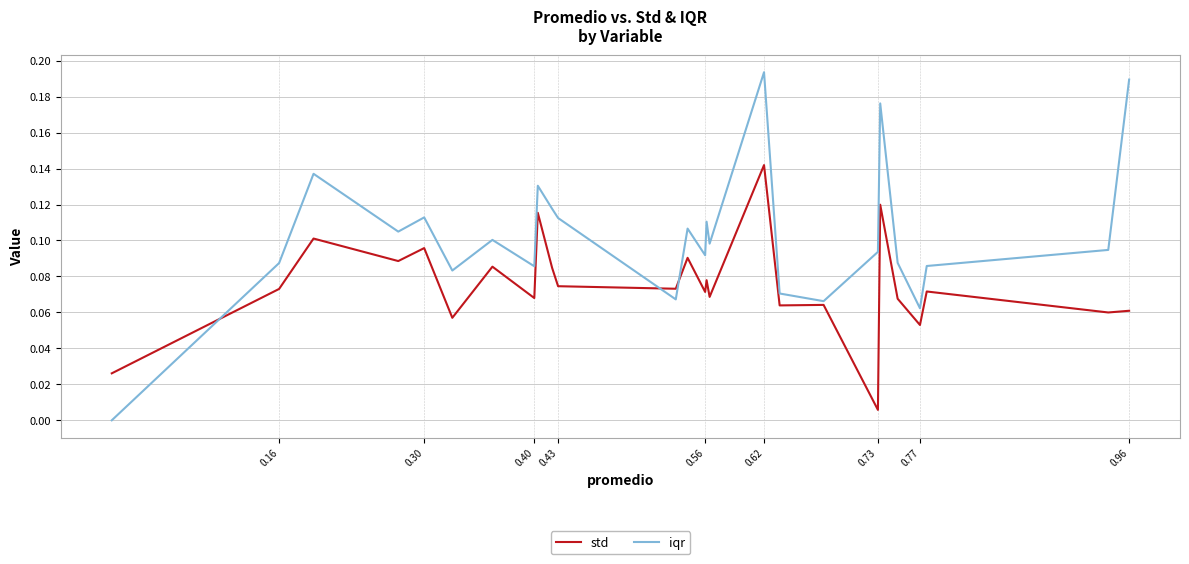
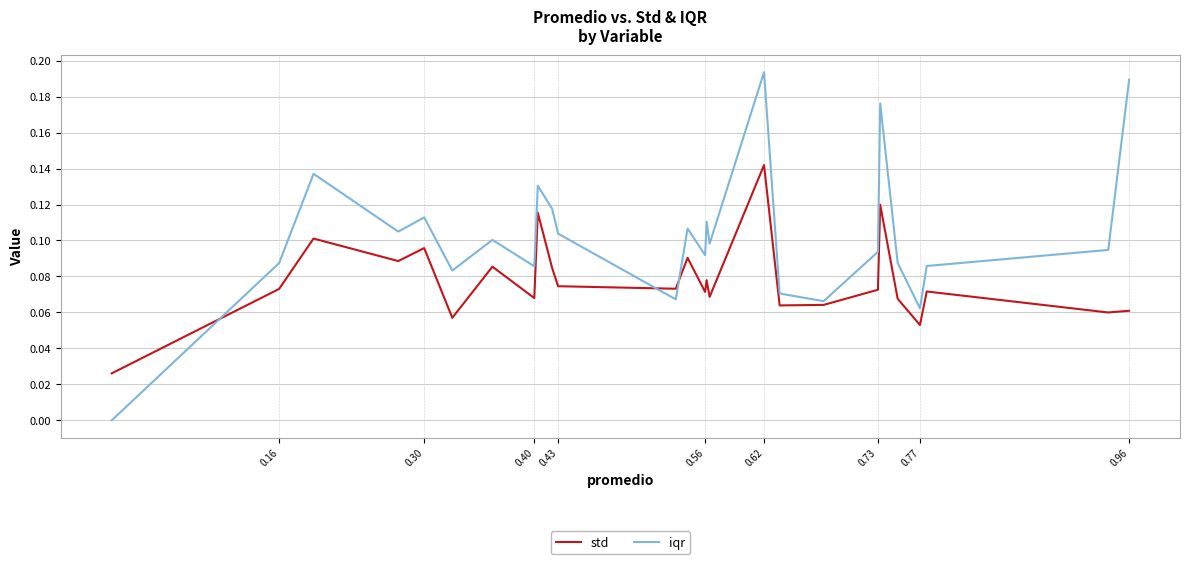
  {
    "std": {
      "0.16": 0.073,
      "0.30": 0.096,
      "0.40": 0.068,
      "0.43": 0.075,
      "0.56": 0.071,
      "0.62": 0.142,
-     "0.73": 0.006,
+     "0.73": 0.073,
      "0.77": 0.053,
      "0.96": 0.061
    },
    "iqr": {
      "0.16": 0.087,
      "0.30": 0.113,
      "0.40": 0.086,
-     "0.43": 0.113,
+     "0.43": 0.104,
      "0.56": 0.092,
      "0.62": 0.194,
      "0.73": 0.094,
      "0.77": 0.062,
      "0.96": 0.189
    }
  }
